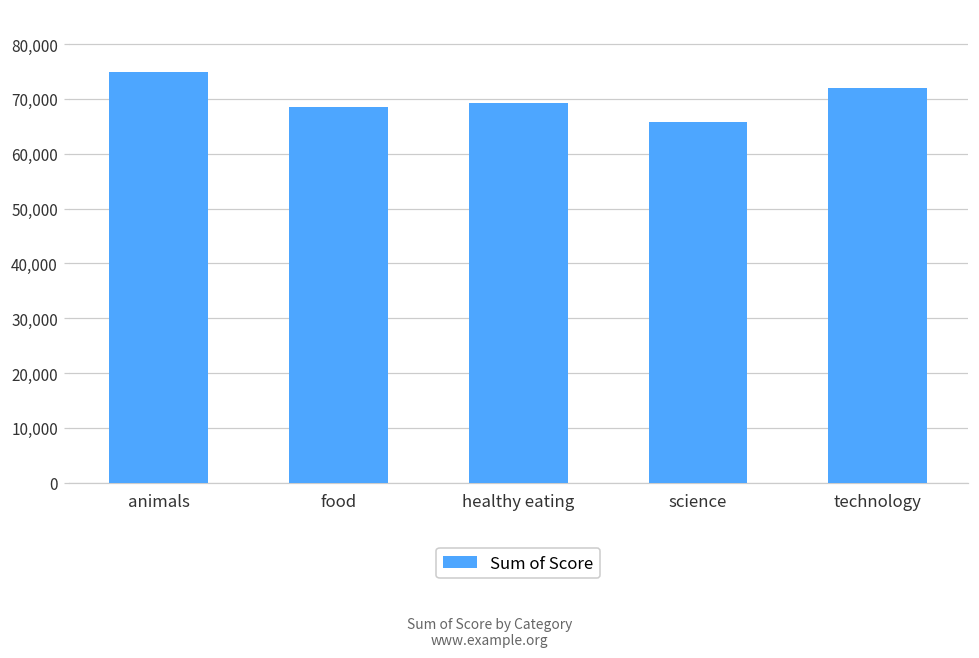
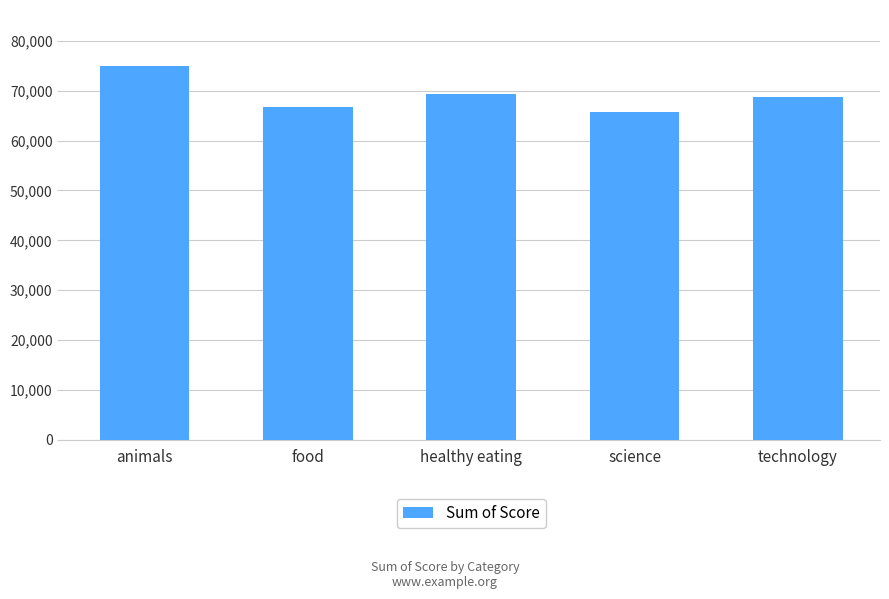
  {
    "animals": "75,000",
-   "food": "69,000",
+   "food": "67,000",
    "healthy eating": "69,000",
    "science": "66,000",
-   "technology": "72,000"
+   "technology": "69,000"
  }
